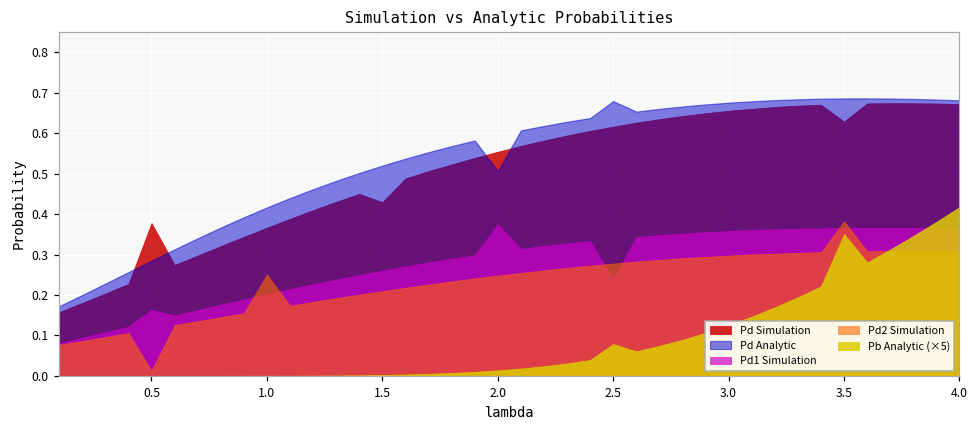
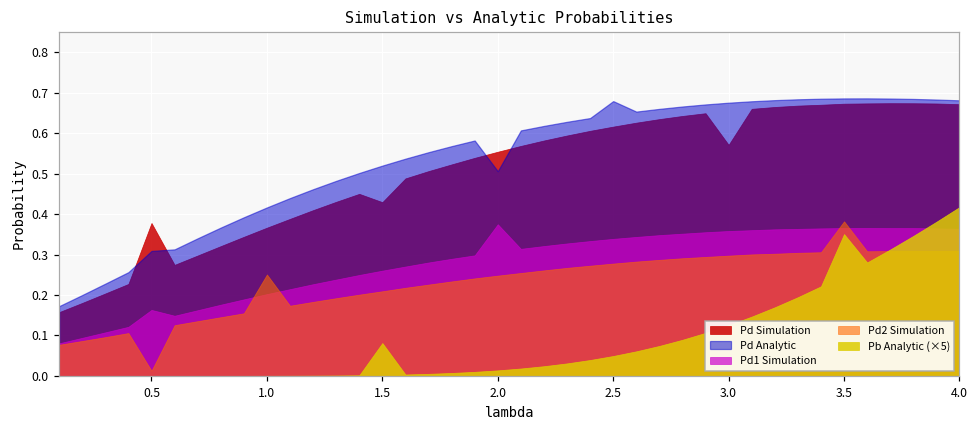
  {
    "Pd Simulation": {
      "0.5": 0.38,
      "1.0": 0.37,
      "1.5": 0.43,
      "2.0": 0.55,
      "2.5": 0.62,
-     "3.0": 0.66,
-     "3.5": 0.63,
+     "3.0": 0.57,
+     "3.5": 0.67,
      "4.0": 0.67
    },
    "Pd Analytic": {
-     "0.5": 0.29,
+     "0.5": 0.31,
      "1.0": 0.42,
      "1.5": 0.52,
      "2.0": 0.51,
      "2.5": 0.68,
      "3.0": 0.68,
      "3.5": 0.69,
      "4.0": 0.68
    },
    "Pd1 Simulation": {
      "0.5": 0.16,
      "1.0": 0.20,
      "1.5": 0.26,
      "2.0": 0.38,
-     "2.5": 0.24,
+     "2.5": 0.34,
      "3.0": 0.36,
      "3.5": 0.37,
      "4.0": 0.36
    },
    "Pd2 Simulation": {
      "0.5": 0.01,
      "1.0": 0.25,
      "1.5": 0.21,
      "2.0": 0.25,
      "2.5": 0.28,
      "3.0": 0.30,
      "3.5": 0.38,
      "4.0": 0.31
    },
    "Pb Analytic (×5)": {
-     "1.5": 0.00,
+     "1.5": 0.08,
      "2.0": 0.01,
-     "2.5": 0.08,
+     "2.5": 0.05,
      "3.5": 0.35,
      "4.0": 0.42
    }
  }
